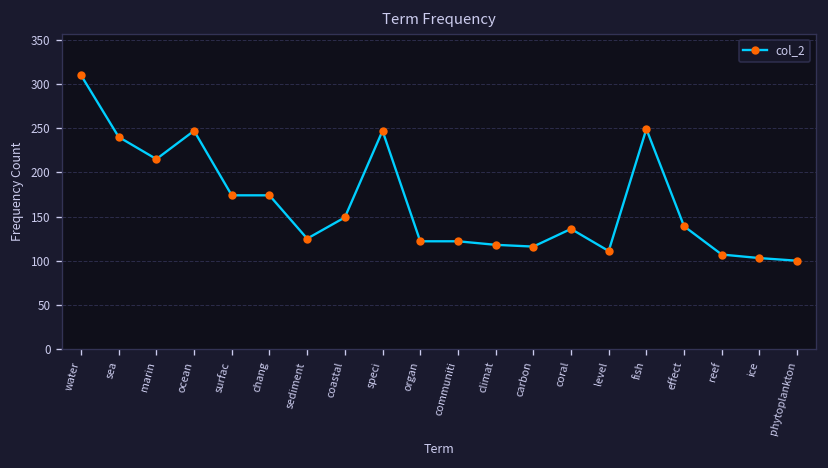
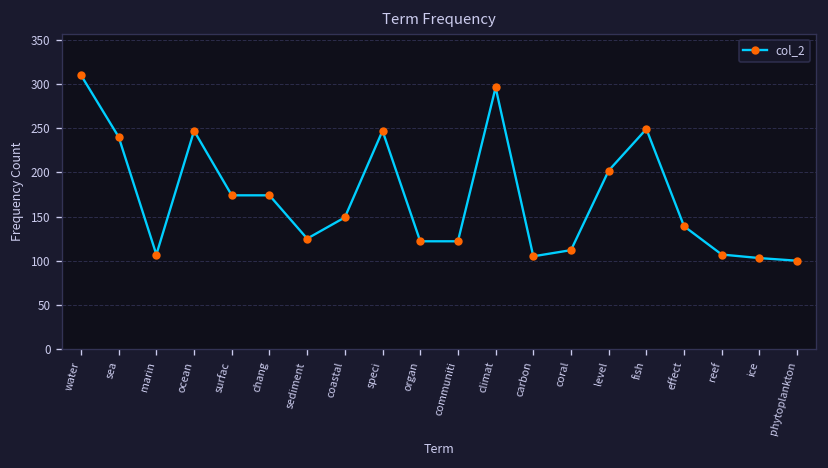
  {
    "water": 310,
    "sea": 240,
-   "marin": 220,
+   "marin": 110,
    "ocean": 250,
    "surfac": 170,
    "chang": 170,
    "sediment": 130,
    "coastal": 150,
    "speci": 250,
    "organ": 120,
    "communiti": 120,
-   "climat": 120,
-   "carbon": 120,
-   "coral": 140,
-   "level": 110,
+   "climat": 300,
+   "carbon": 110,
+   "coral": 110,
+   "level": 200,
    "fish": 250,
    "effect": 140,
    "reef": 110,
    "ice": 100,
    "phytoplankton": 100
  }
